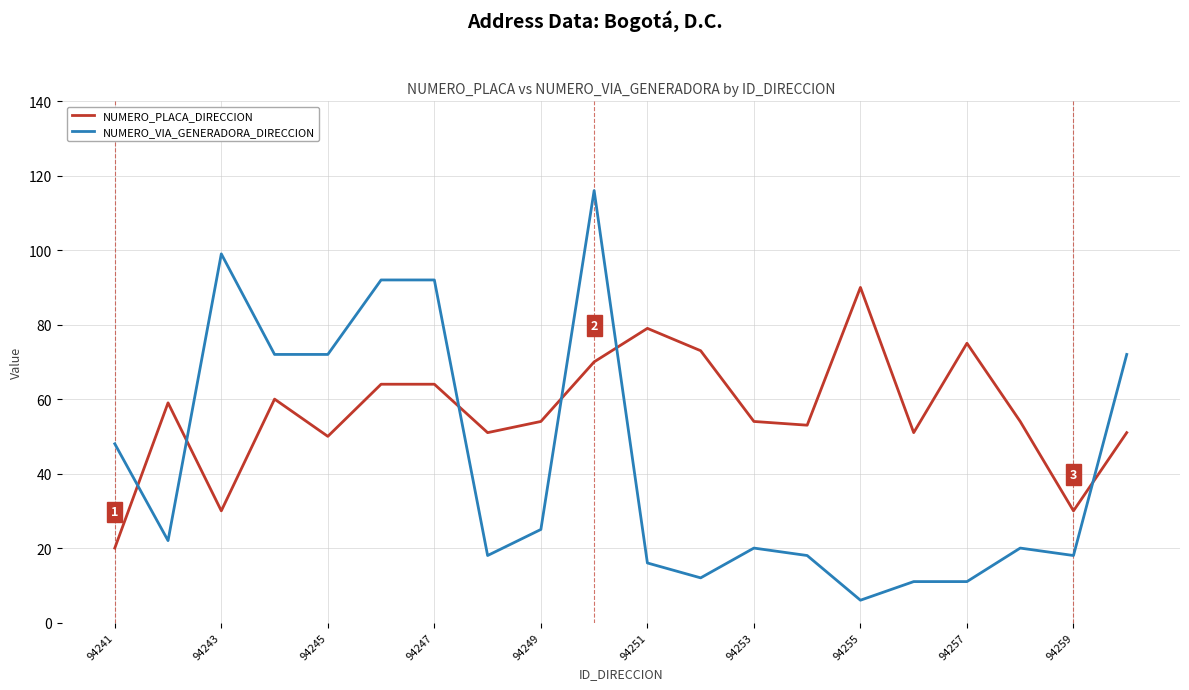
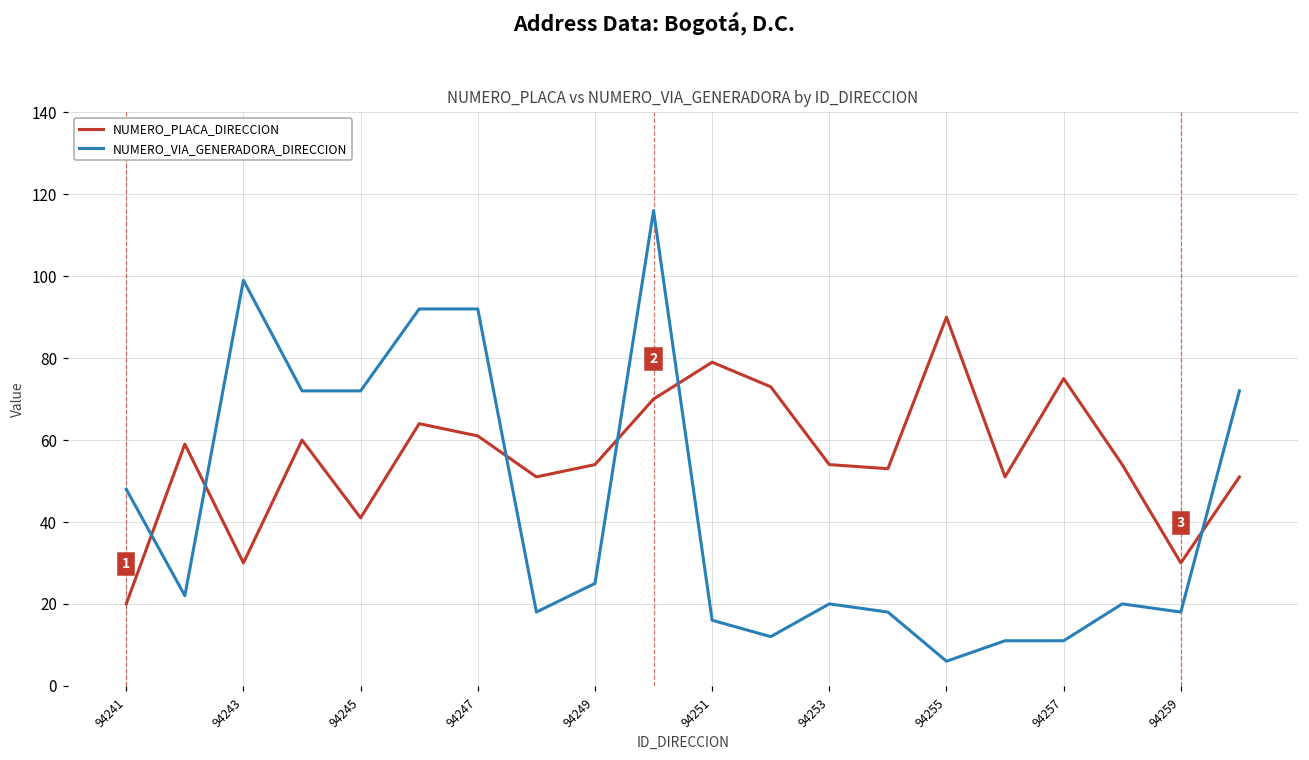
  {
    "NUMERO_PLACA_DIRECCION": {
      "94241": 20,
      "94243": 30,
-     "94245": 50,
-     "94247": 64,
+     "94245": 41,
+     "94247": 61,
      "94249": 54,
      "94251": 79,
      "94253": 54,
      "94255": 90,
      "94257": 75,
      "94259": 30
    },
    "NUMERO_VIA_GENERADORA_DIRECCION": {
      "94241": 48,
      "94243": 99,
      "94245": 72,
      "94247": 92,
      "94249": 25,
      "94251": 16,
      "94253": 20,
      "94255": 6,
      "94257": 11,
      "94259": 18
    }
  }
